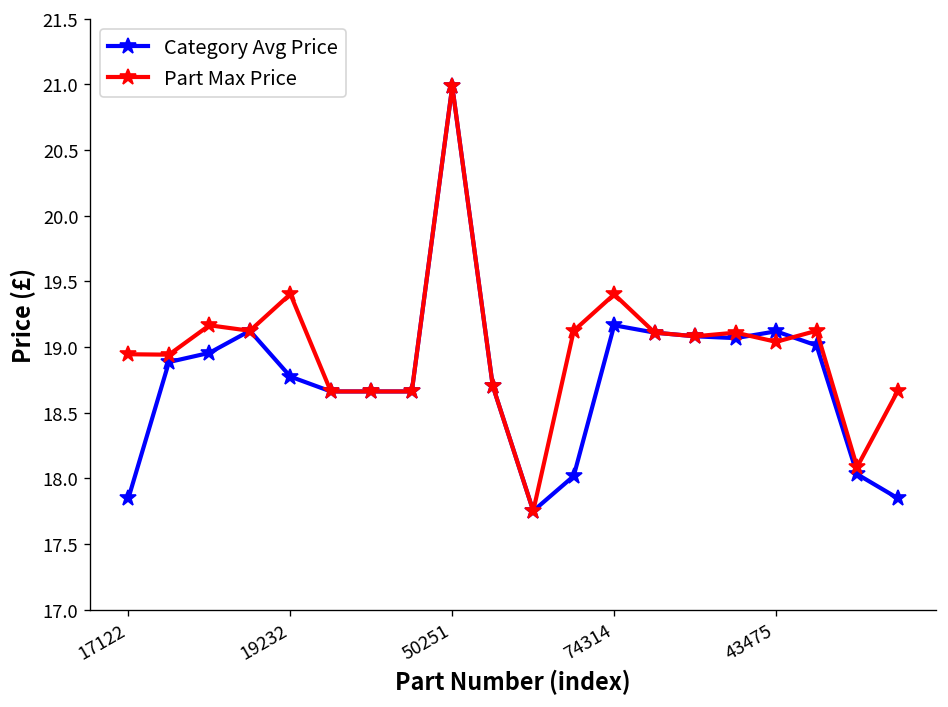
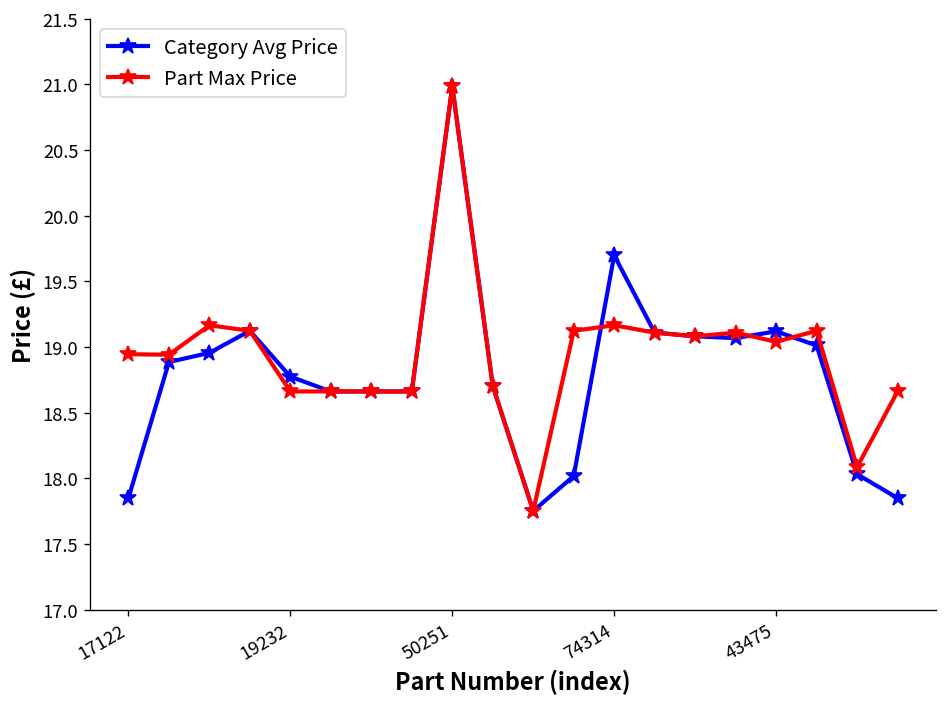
  {
    "Category Avg Price": {
      "17122": 17.85,
      "19232": 18.78,
-     "74314": 19.17,
+     "74314": 19.70,
      "43475": 19.12
    },
    "Part Max Price": {
      "17122": 18.95,
-     "19232": 19.40,
-     "74314": 19.40,
+     "19232": 18.66,
+     "74314": 19.17,
      "43475": 19.04
    }
  }
